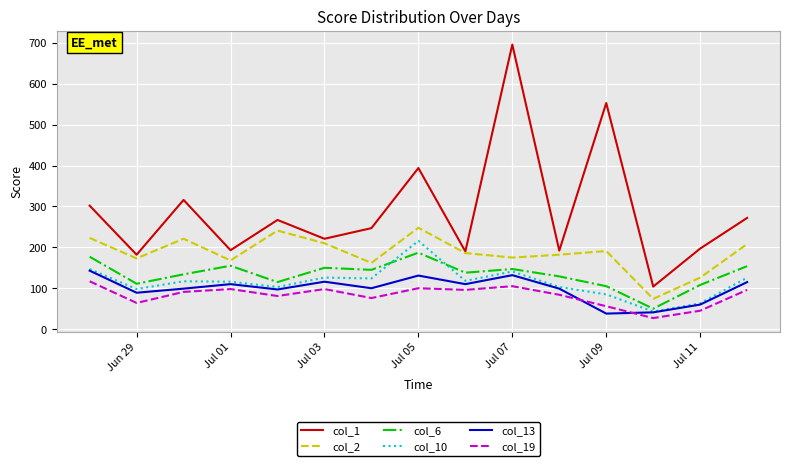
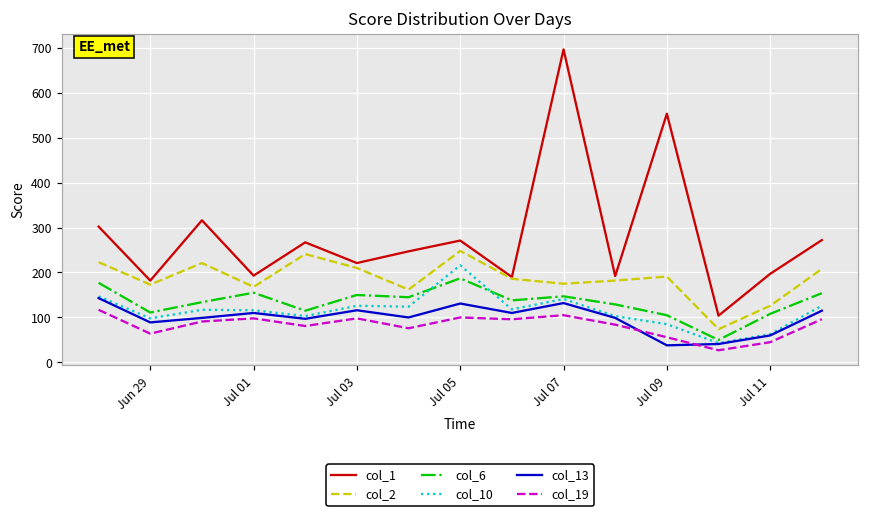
  {
    "col_1": {
      "Jun 29": 180,
      "Jul 01": 190,
      "Jul 03": 220,
-     "Jul 05": 390,
+     "Jul 05": 270,
      "Jul 07": 700,
      "Jul 09": 550,
      "Jul 11": 200
    },
    "col_2": {
      "Jun 29": 170,
      "Jul 01": 170,
      "Jul 03": 210,
      "Jul 05": 250,
      "Jul 07": 180,
      "Jul 09": 190,
      "Jul 11": 130
    },
    "col_6": {
      "Jun 29": 110,
      "Jul 01": 160,
      "Jul 03": 150,
      "Jul 05": 190,
      "Jul 09": 110,
      "Jul 11": 110
    },
    "col_10": {
      "Jun 29": 100,
      "Jul 03": 130,
      "Jul 05": 220,
      "Jul 09": 90
    },
    "col_13": {
      "Jun 29": 90,
      "Jul 03": 120,
      "Jul 05": 130,
      "Jul 07": 130,
      "Jul 09": 40
    },
    "col_19": {
      "Jun 29": 60,
      "Jul 01": 100,
      "Jul 03": 100,
      "Jul 05": 100,
      "Jul 07": 110,
      "Jul 09": 60,
      "Jul 11": 50
    }
  }
